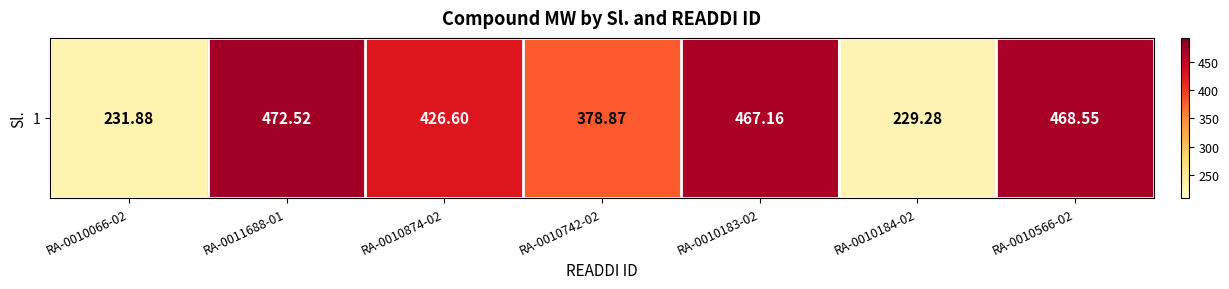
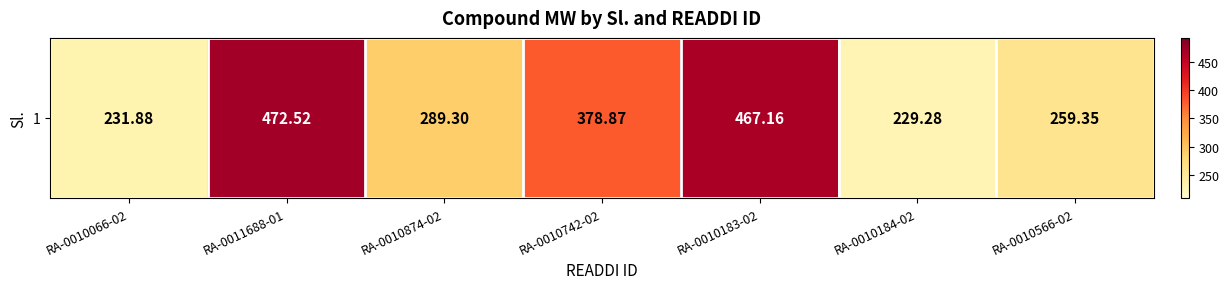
  {
    "1": {
      "RA-0010066-02": 231.88,
      "RA-0011688-01": 472.52,
-     "RA-0010874-02": 426.60,
+     "RA-0010874-02": 289.30,
      "RA-0010742-02": 378.87,
      "RA-0010183-02": 467.16,
      "RA-0010184-02": 229.28,
-     "RA-0010566-02": 468.55
+     "RA-0010566-02": 259.35
    }
  }
